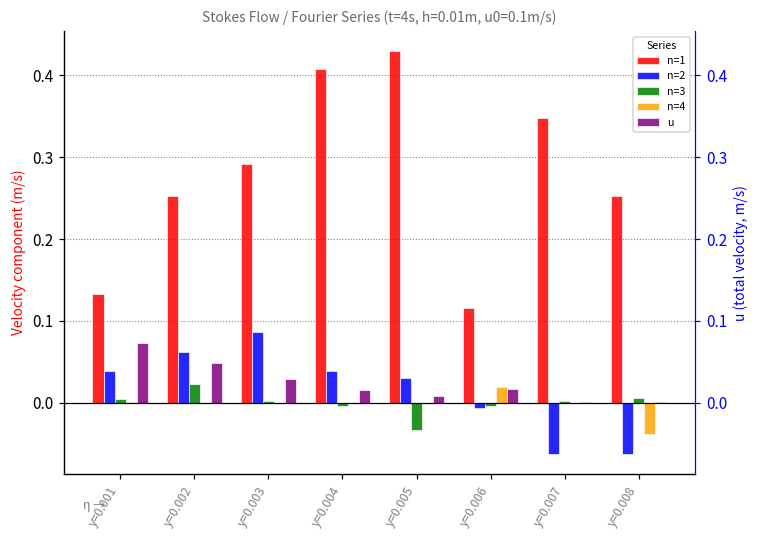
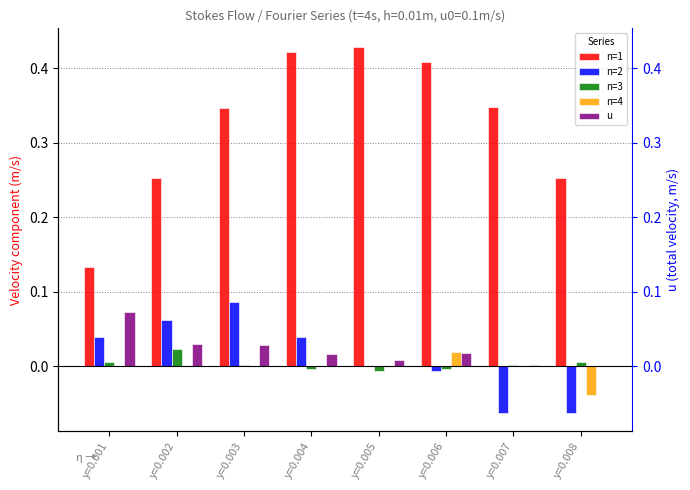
  {
    "n=1": {
      "y=0.001": 0.13,
      "y=0.002": 0.25,
-     "y=0.003": 0.29,
-     "y=0.004": 0.41,
+     "y=0.003": 0.35,
+     "y=0.004": 0.42,
      "y=0.005": 0.43,
-     "y=0.006": 0.12,
+     "y=0.006": 0.41,
      "y=0.007": 0.35,
      "y=0.008": 0.25
    },
    "n=2": {
      "y=0.001": 0.04,
      "y=0.002": 0.06,
      "y=0.003": 0.09,
      "y=0.004": 0.04,
-     "y=0.005": 0.03,
+     "y=0.005": 0.00,
      "y=0.006": -0.01,
      "y=0.007": -0.06,
      "y=0.008": -0.06
    },
    "n=3": {
      "y=0.001": 0.00,
      "y=0.002": 0.02,
      "y=0.004": 0.00,
-     "y=0.005": -0.03,
+     "y=0.005": -0.01,
      "y=0.006": 0.00,
      "y=0.008": 0.01
    },
    "n=4": {
      "y=0.006": 0.02,
      "y=0.008": -0.04
    },
    "u": {
      "y=0.001": 0.07,
-     "y=0.002": 0.05,
+     "y=0.002": 0.03,
      "y=0.003": 0.03,
      "y=0.004": 0.02,
      "y=0.005": 0.01,
      "y=0.006": 0.02
    }
  }
